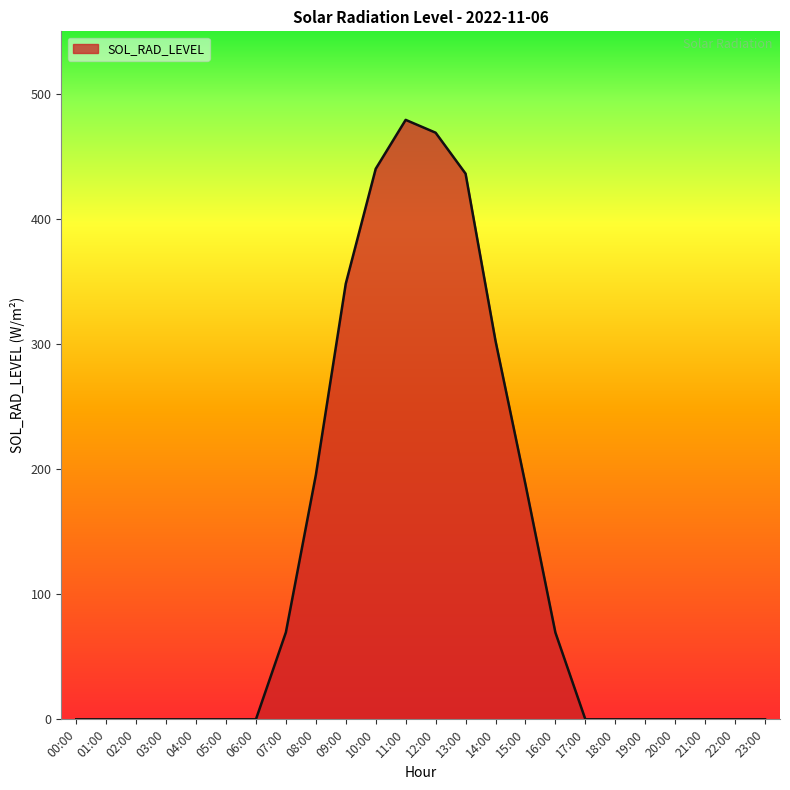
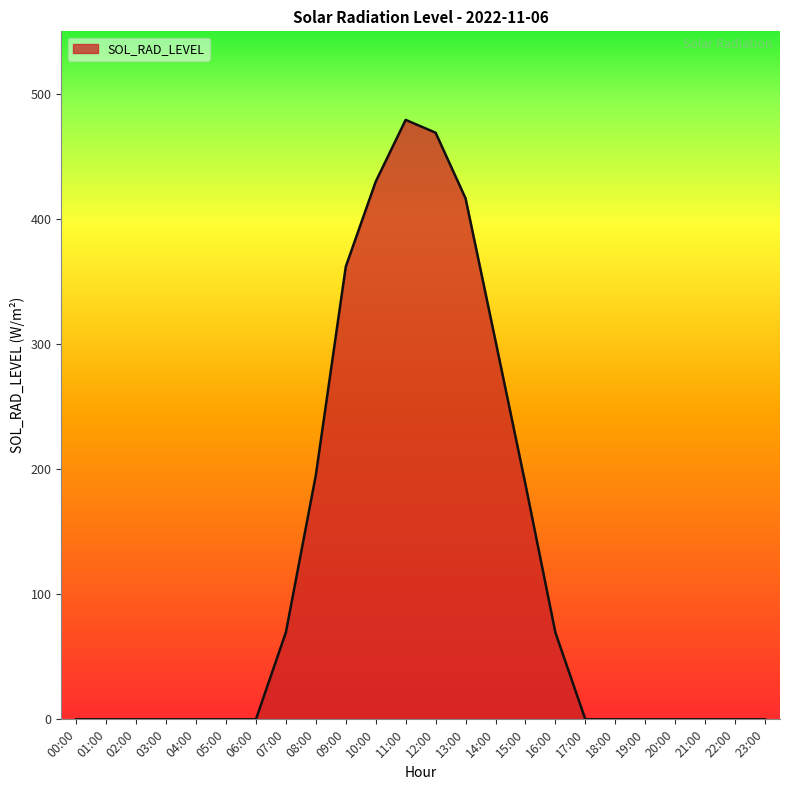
  {
    "00:00": 0,
    "01:00": 0,
    "02:00": 0,
    "03:00": 0,
    "04:00": 0,
    "05:00": 0,
    "06:00": 0,
    "07:00": 70,
    "08:00": 195,
-   "09:00": 348,
-   "10:00": 440,
+   "09:00": 362,
+   "10:00": 430,
    "11:00": 479,
    "12:00": 469,
-   "13:00": 436,
+   "13:00": 416,
    "14:00": 303,
    "15:00": 188,
    "16:00": 69,
    "17:00": 0,
    "18:00": 0,
    "19:00": 0,
    "20:00": 0,
    "21:00": 0,
    "22:00": 0,
    "23:00": 0
  }
